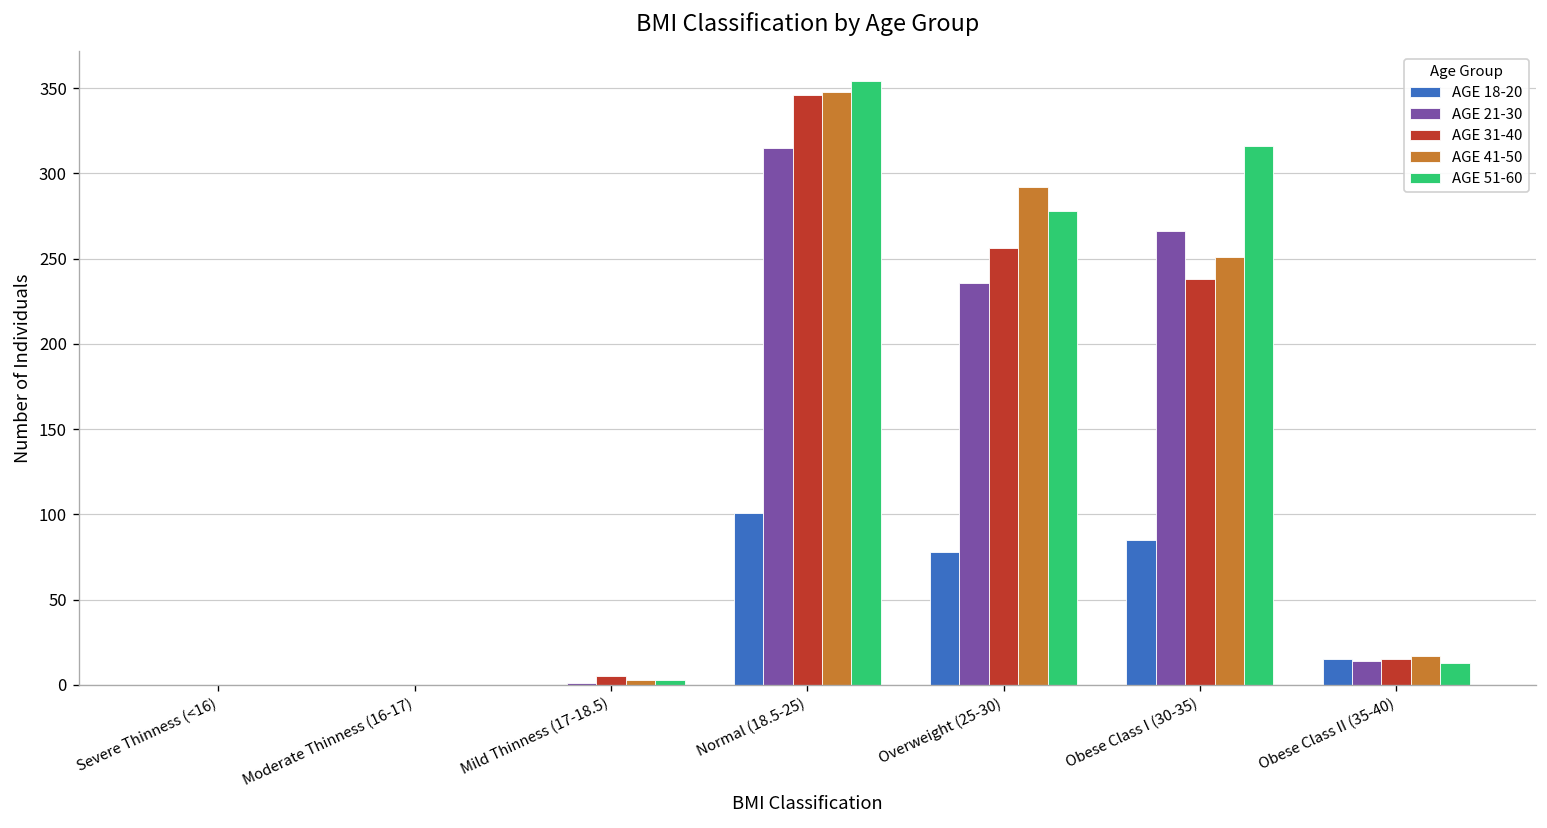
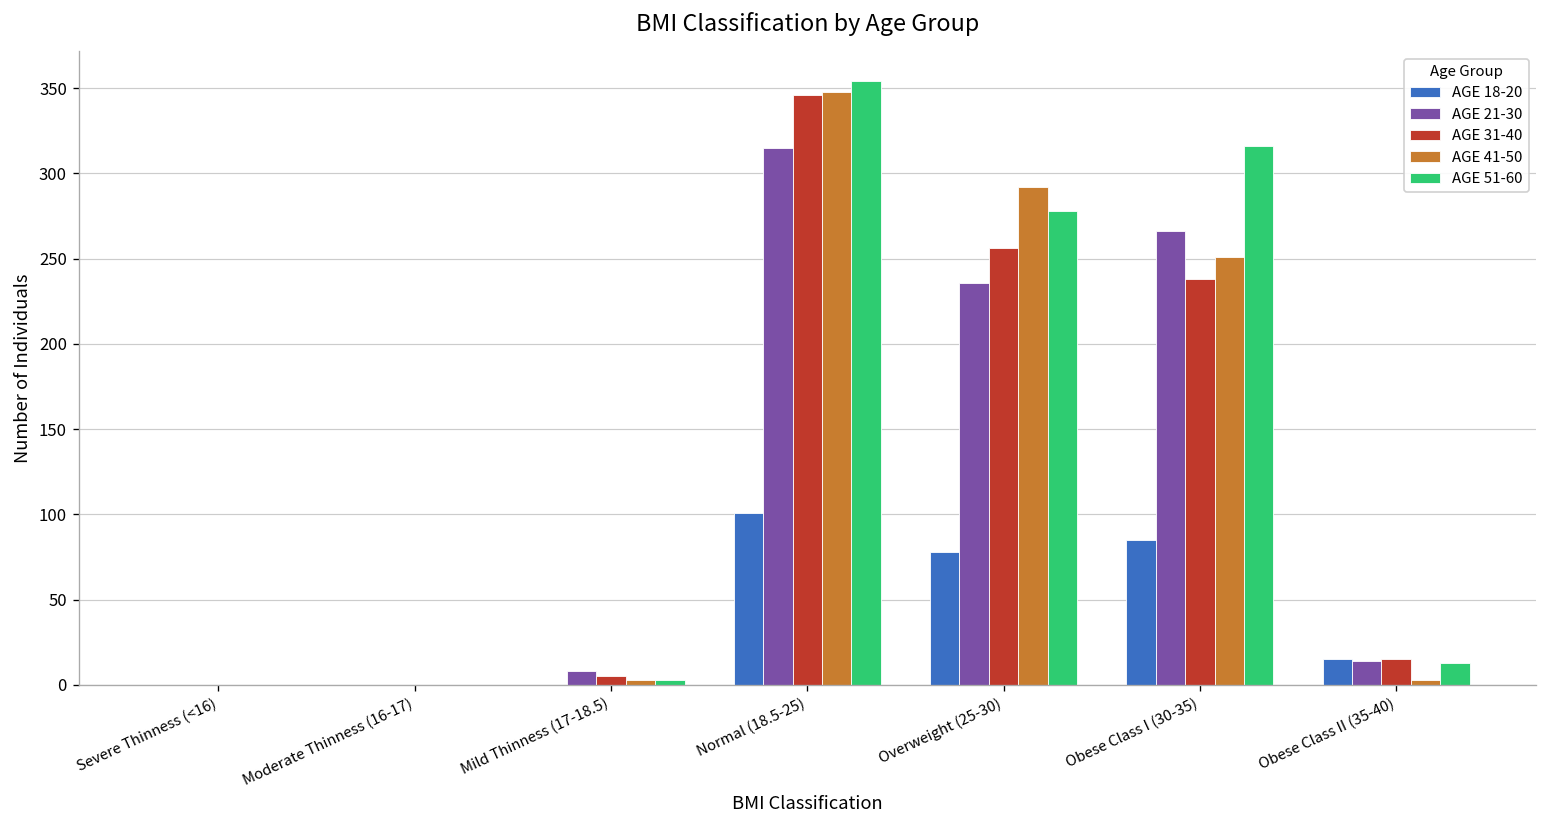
  {
    "AGE 18-20": {
      "Severe Thinness (<16)": 0,
      "Moderate Thinness (16-17)": 0,
      "Mild Thinness (17-18.5)": 0,
      "Normal (18.5-25)": 101,
      "Overweight (25-30)": 78,
      "Obese Class I (30-35)": 85,
      "Obese Class II (35-40)": 15
    },
    "AGE 21-30": {
      "Severe Thinness (<16)": 0,
      "Moderate Thinness (16-17)": 0,
-     "Mild Thinness (17-18.5)": 1,
+     "Mild Thinness (17-18.5)": 8,
      "Normal (18.5-25)": 315,
      "Overweight (25-30)": 236,
      "Obese Class I (30-35)": 266,
      "Obese Class II (35-40)": 14
    },
    "AGE 31-40": {
      "Severe Thinness (<16)": 0,
      "Moderate Thinness (16-17)": 0,
      "Mild Thinness (17-18.5)": 5,
      "Normal (18.5-25)": 346,
      "Overweight (25-30)": 256,
      "Obese Class I (30-35)": 238,
      "Obese Class II (35-40)": 15
    },
    "AGE 41-50": {
      "Severe Thinness (<16)": 0,
      "Moderate Thinness (16-17)": 0,
      "Mild Thinness (17-18.5)": 3,
      "Normal (18.5-25)": 348,
      "Overweight (25-30)": 292,
      "Obese Class I (30-35)": 251,
-     "Obese Class II (35-40)": 17
+     "Obese Class II (35-40)": 3
    },
    "AGE 51-60": {
      "Severe Thinness (<16)": 0,
      "Moderate Thinness (16-17)": 0,
      "Mild Thinness (17-18.5)": 3,
      "Normal (18.5-25)": 354,
      "Overweight (25-30)": 278,
      "Obese Class I (30-35)": 316,
      "Obese Class II (35-40)": 13
    }
  }
